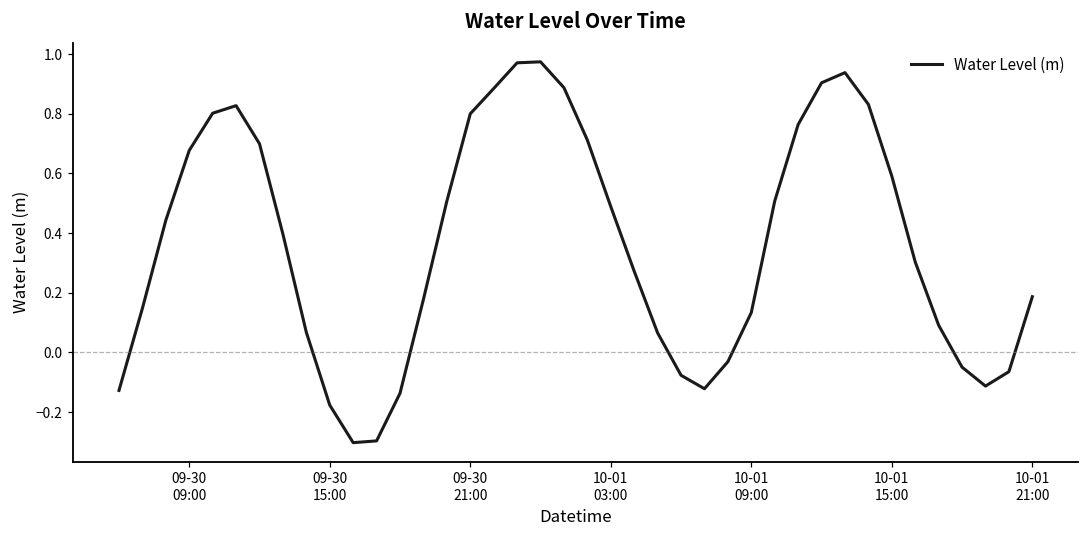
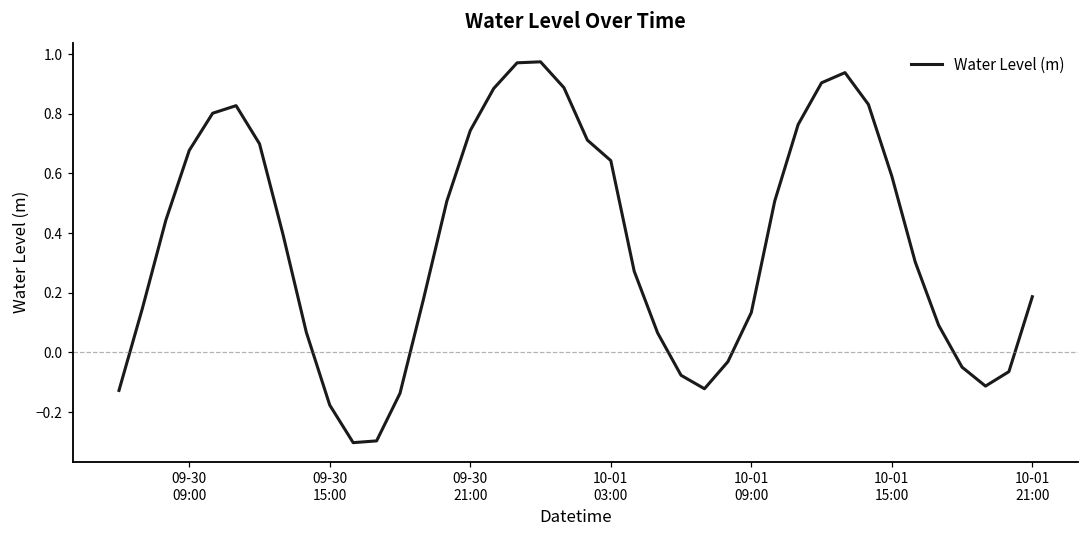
  {
    "09-30 09:00": 0.68,
    "09-30 15:00": -0.18,
-   "09-30 21:00": 0.80,
-   "10-01 03:00": 0.49,
+   "09-30 21:00": 0.74,
+   "10-01 03:00": 0.64,
    "10-01 09:00": 0.13,
    "10-01 15:00": 0.59,
    "10-01 21:00": 0.19
  }
